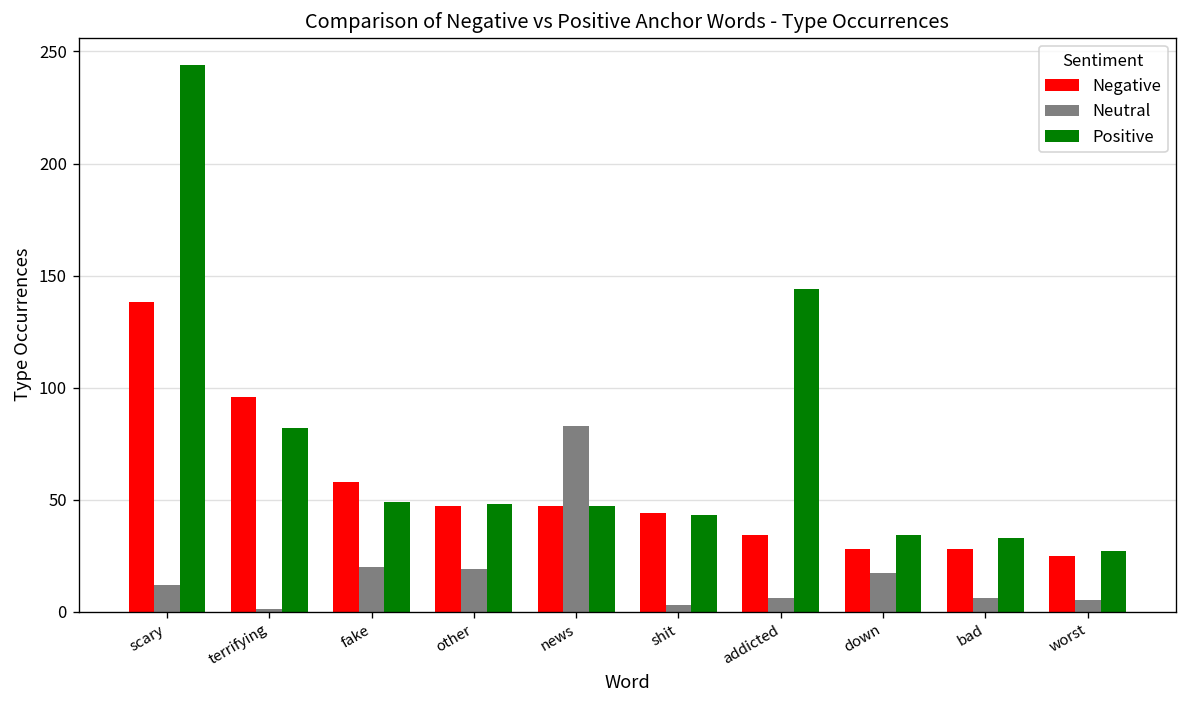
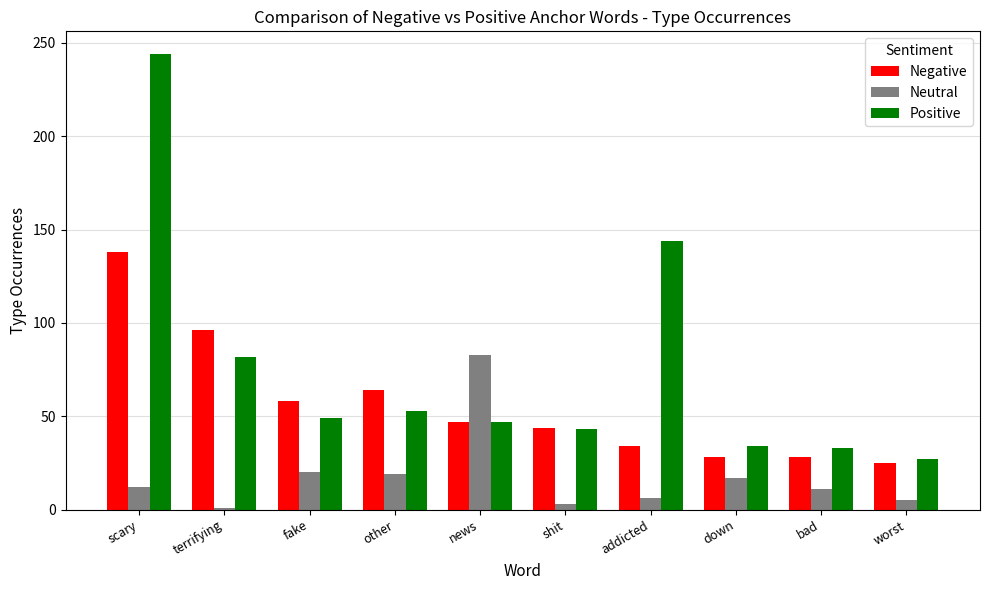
  {
    "Negative": {
      "scary": 138,
      "terrifying": 96,
      "fake": 58,
-     "other": 47,
+     "other": 64,
      "news": 47,
      "shit": 44,
      "addicted": 34,
      "down": 28,
      "bad": 28,
      "worst": 25
    },
    "Neutral": {
      "scary": 12,
      "fake": 20,
      "other": 19,
      "news": 83,
      "shit": 3,
      "addicted": 6,
      "down": 17,
-     "bad": 6,
+     "bad": 11,
      "worst": 5
    },
    "Positive": {
      "scary": 244,
      "terrifying": 82,
      "fake": 49,
-     "other": 48,
+     "other": 53,
      "news": 47,
      "shit": 43,
      "addicted": 144,
      "down": 34,
      "bad": 33,
      "worst": 27
    }
  }
